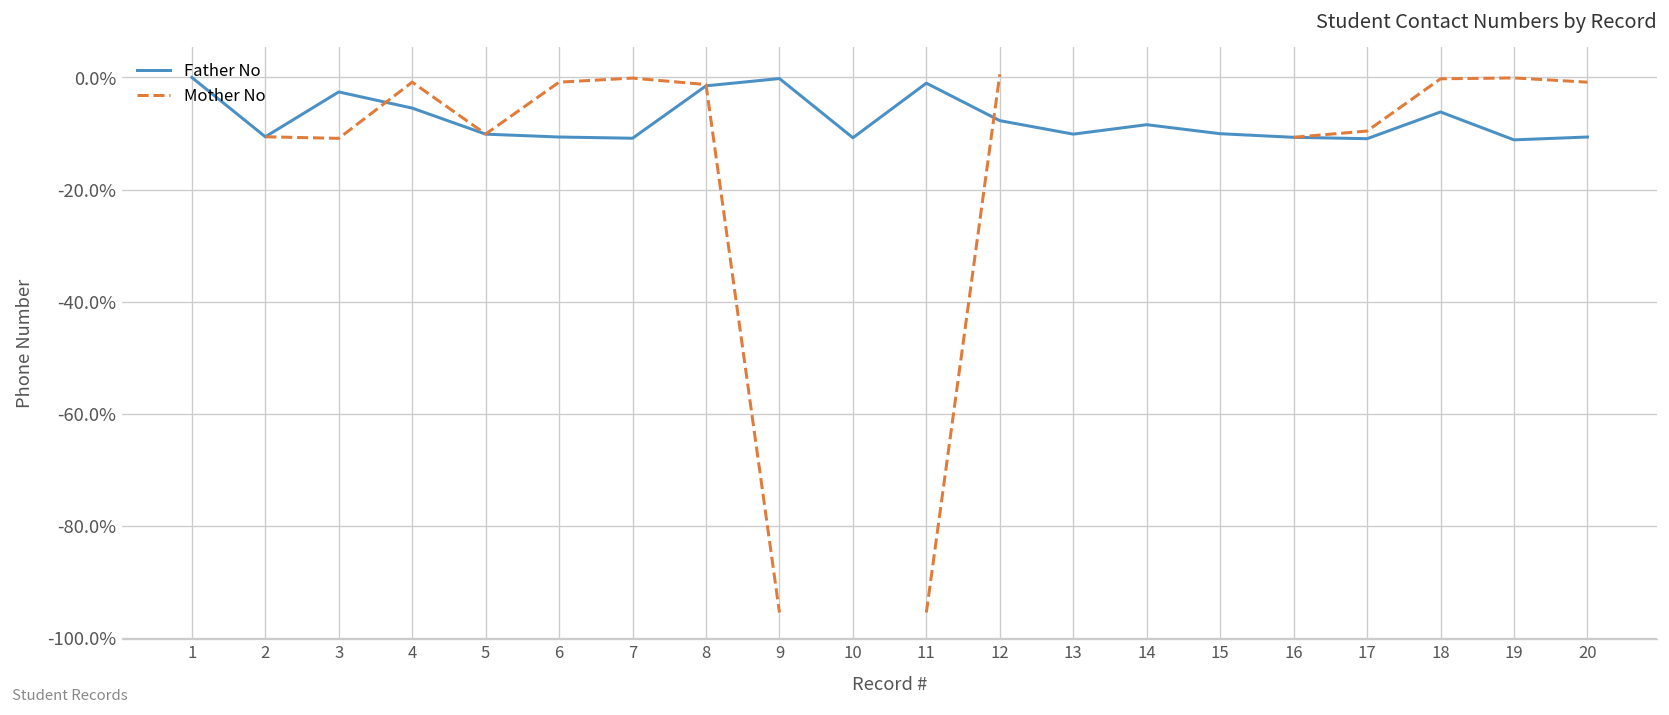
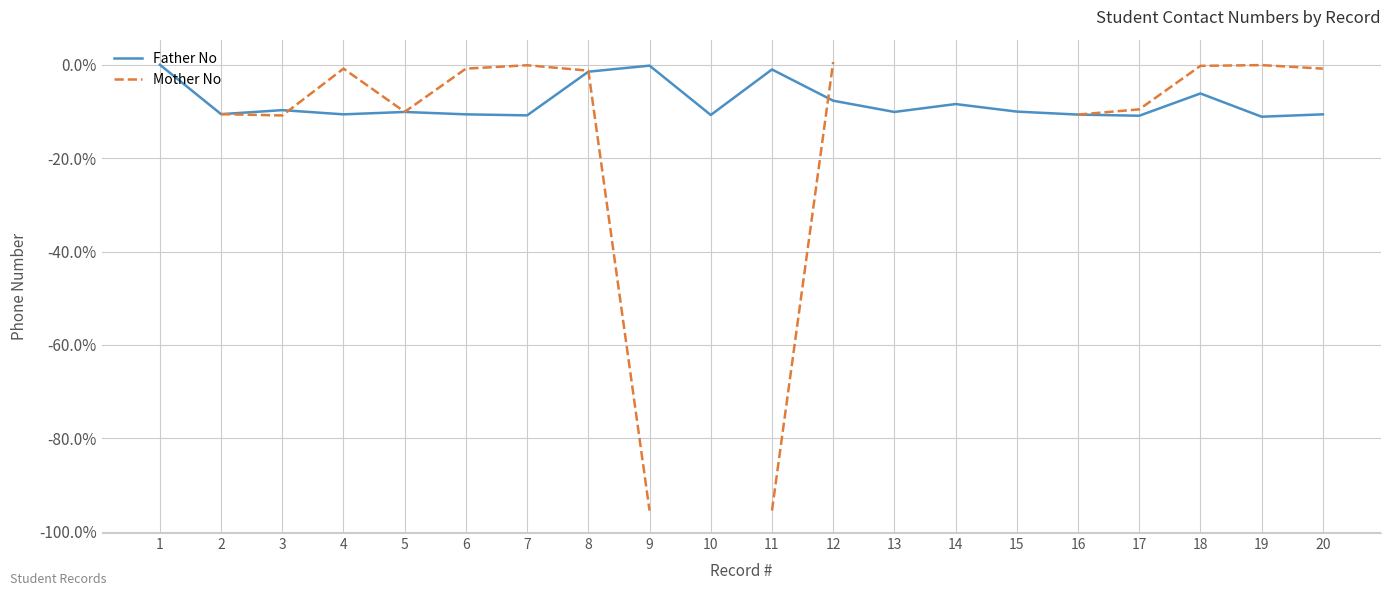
  {
    "Father No": {
      "1": "0%",
-     "3": "-3%",
-     "4": "-5%",
+     "3": "-10%",
+     "4": "-11%",
      "6": "-11%",
      "7": "-11%",
      "9": "0%",
      "10": "-11%",
      "11": "-1%",
      "12": "-8%",
      "13": "-10%",
      "14": "-8%",
      "15": "-10%",
      "17": "-11%",
      "18": "-6%",
      "19": "-11%",
      "20": "-11%"
    },
    "Mother No": {
      "3": "-11%",
      "4": "-1%",
      "6": "-1%",
      "7": "0%",
      "9": "-95%",
      "11": "-95%",
      "12": "1%",
      "14": "-11%",
      "17": "-10%",
      "18": "0%",
      "19": "0%",
      "20": "-1%"
    }
  }
